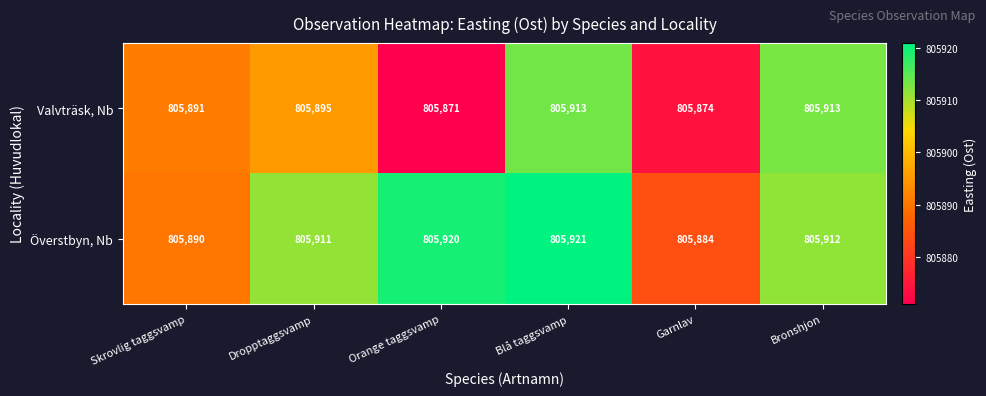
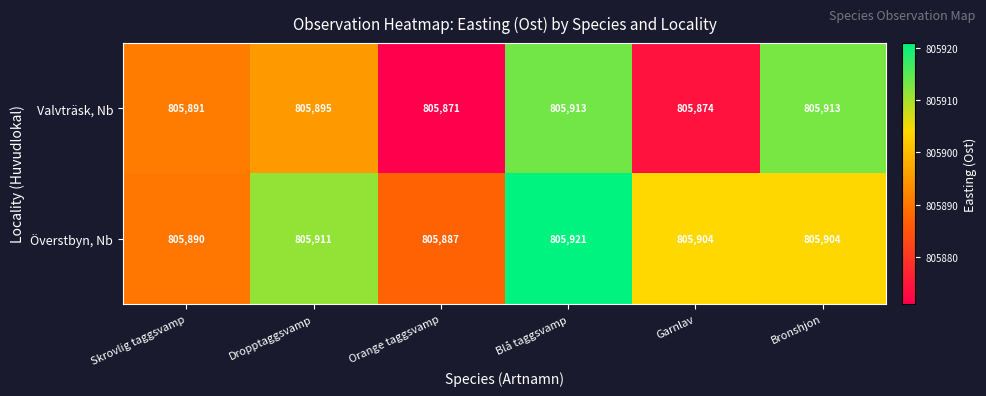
  {
    "Valvträsk, Nb": {
      "Skrovlig taggsvamp": "805,891",
      "Dropptaggsvamp": "805,895",
      "Orange taggsvamp": "805,871",
      "Blå taggsvamp": "805,913",
      "Garnlav": "805,874",
      "Bronshjon": "805,913"
    },
    "Överstbyn, Nb": {
      "Skrovlig taggsvamp": "805,890",
      "Dropptaggsvamp": "805,911",
-     "Orange taggsvamp": "805,920",
+     "Orange taggsvamp": "805,887",
      "Blå taggsvamp": "805,921",
-     "Garnlav": "805,884",
-     "Bronshjon": "805,912"
+     "Garnlav": "805,904",
+     "Bronshjon": "805,904"
    }
  }
